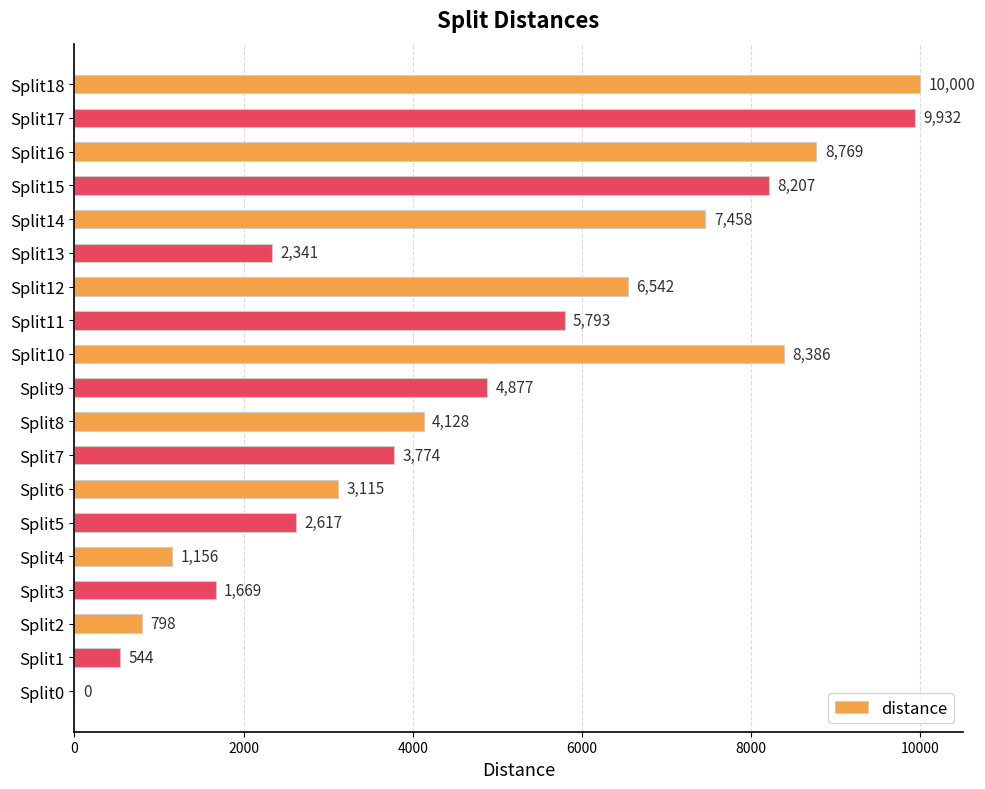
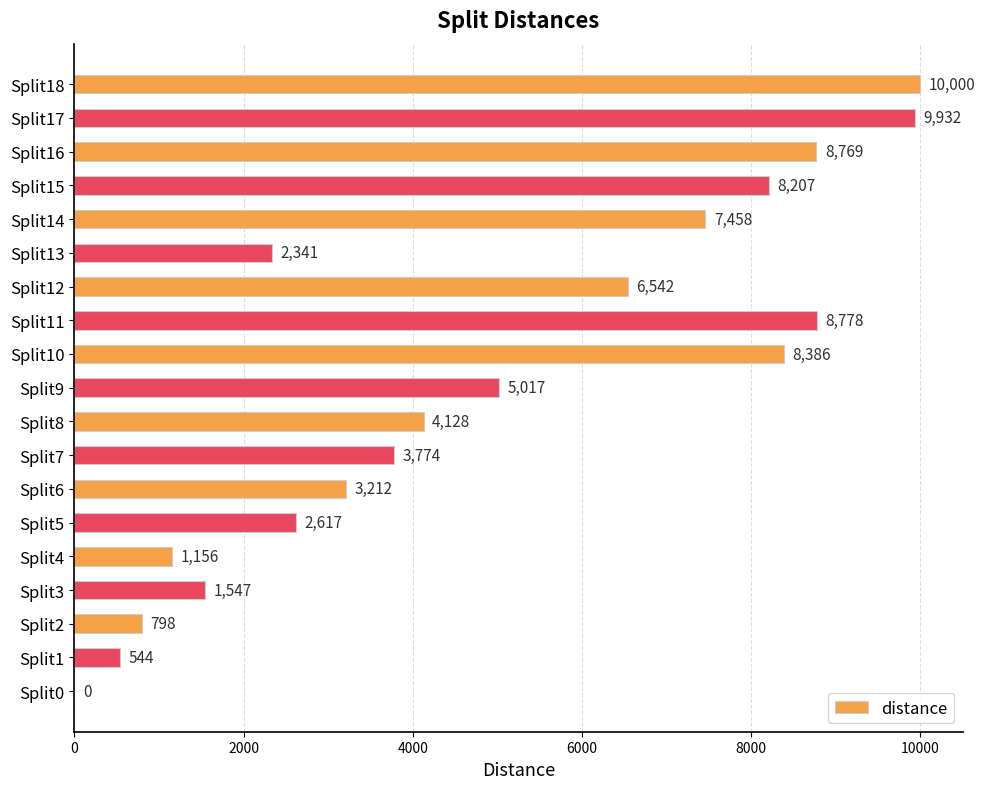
  {
    "Split18": "10,000",
    "Split17": "9,932",
    "Split16": "8,769",
    "Split15": "8,207",
    "Split14": "7,458",
    "Split13": "2,341",
    "Split12": "6,542",
-   "Split11": "5,793",
+   "Split11": "8,778",
    "Split10": "8,386",
-   "Split9": "4,877",
+   "Split9": "5,017",
    "Split8": "4,128",
    "Split7": "3,774",
-   "Split6": "3,115",
+   "Split6": "3,212",
    "Split5": "2,617",
    "Split4": "1,156",
-   "Split3": "1,669",
+   "Split3": "1,547",
    "Split2": "798",
    "Split1": "544",
    "Split0": "0"
  }
